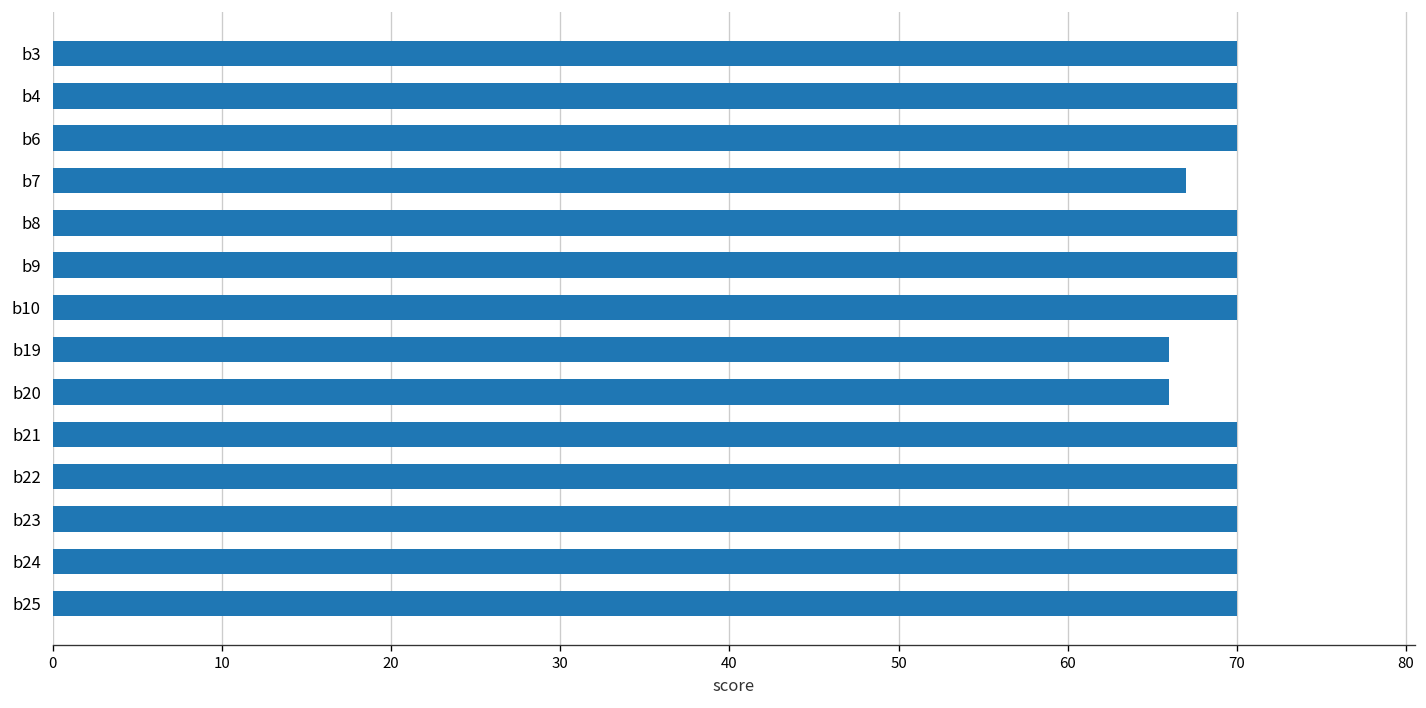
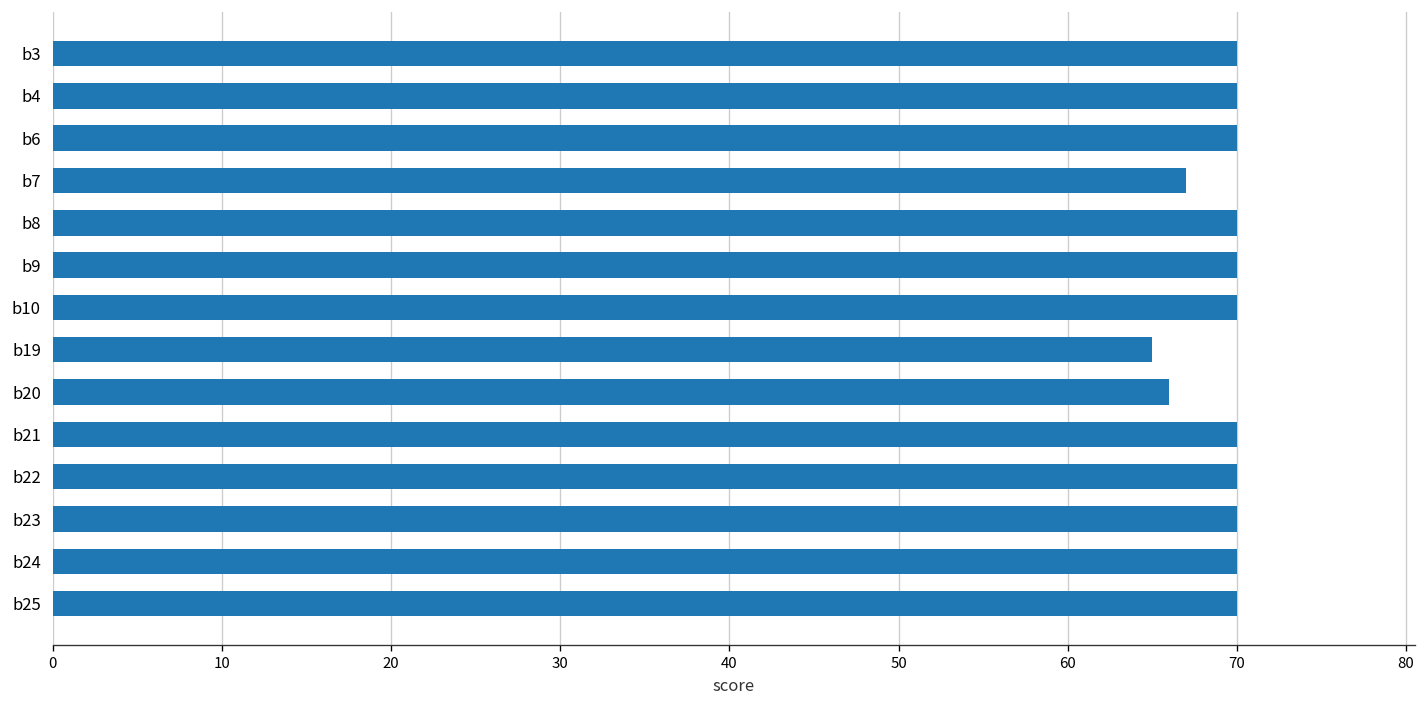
  {
    "b3": 70,
    "b4": 70,
    "b6": 70,
    "b7": 67,
    "b8": 70,
    "b9": 70,
    "b10": 70,
-   "b19": 66,
+   "b19": 65,
    "b20": 66,
    "b21": 70,
    "b22": 70,
    "b23": 70,
    "b24": 70,
    "b25": 70
  }
